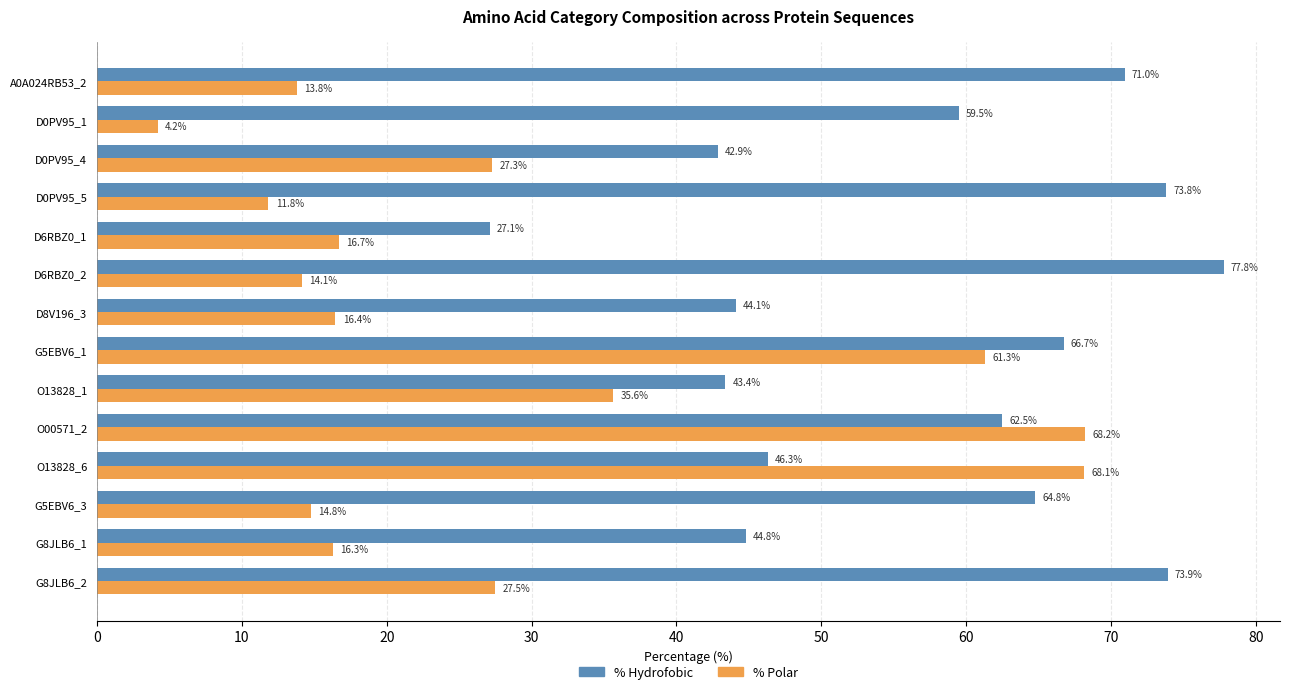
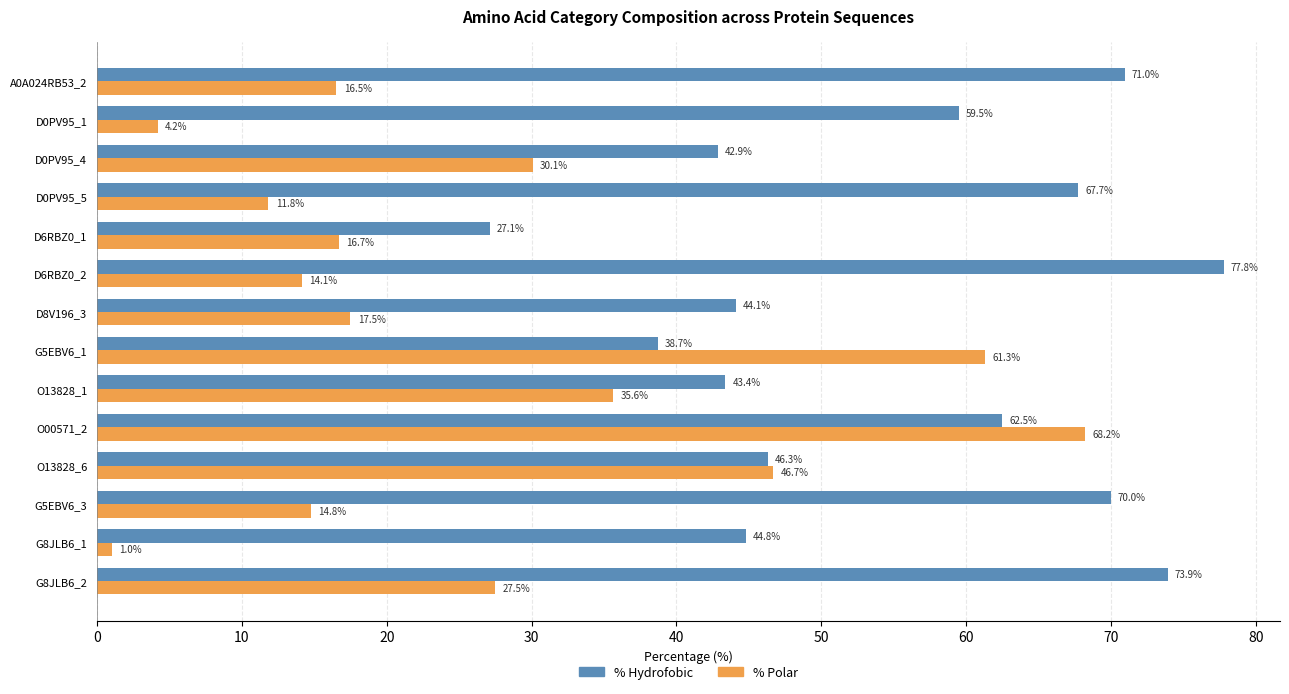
  {
    "% Hydrofobic": {
      "A0A024RB53_2": "71.0%",
      "D0PV95_1": "59.5%",
      "D0PV95_4": "42.9%",
-     "D0PV95_5": "73.8%",
+     "D0PV95_5": "67.7%",
      "D6RBZ0_1": "27.1%",
      "D6RBZ0_2": "77.8%",
      "D8V196_3": "44.1%",
-     "G5EBV6_1": "66.7%",
+     "G5EBV6_1": "38.7%",
      "O13828_1": "43.4%",
      "O00571_2": "62.5%",
      "O13828_6": "46.3%",
-     "G5EBV6_3": "64.8%",
+     "G5EBV6_3": "70.0%",
      "G8JLB6_1": "44.8%",
      "G8JLB6_2": "73.9%"
    },
    "% Polar": {
-     "A0A024RB53_2": "13.8%",
+     "A0A024RB53_2": "16.5%",
      "D0PV95_1": "4.2%",
-     "D0PV95_4": "27.3%",
+     "D0PV95_4": "30.1%",
      "D0PV95_5": "11.8%",
      "D6RBZ0_1": "16.7%",
      "D6RBZ0_2": "14.1%",
-     "D8V196_3": "16.4%",
+     "D8V196_3": "17.5%",
      "G5EBV6_1": "61.3%",
      "O13828_1": "35.6%",
      "O00571_2": "68.2%",
-     "O13828_6": "68.1%",
+     "O13828_6": "46.7%",
      "G5EBV6_3": "14.8%",
-     "G8JLB6_1": "16.3%",
+     "G8JLB6_1": "1.0%",
      "G8JLB6_2": "27.5%"
    }
  }
